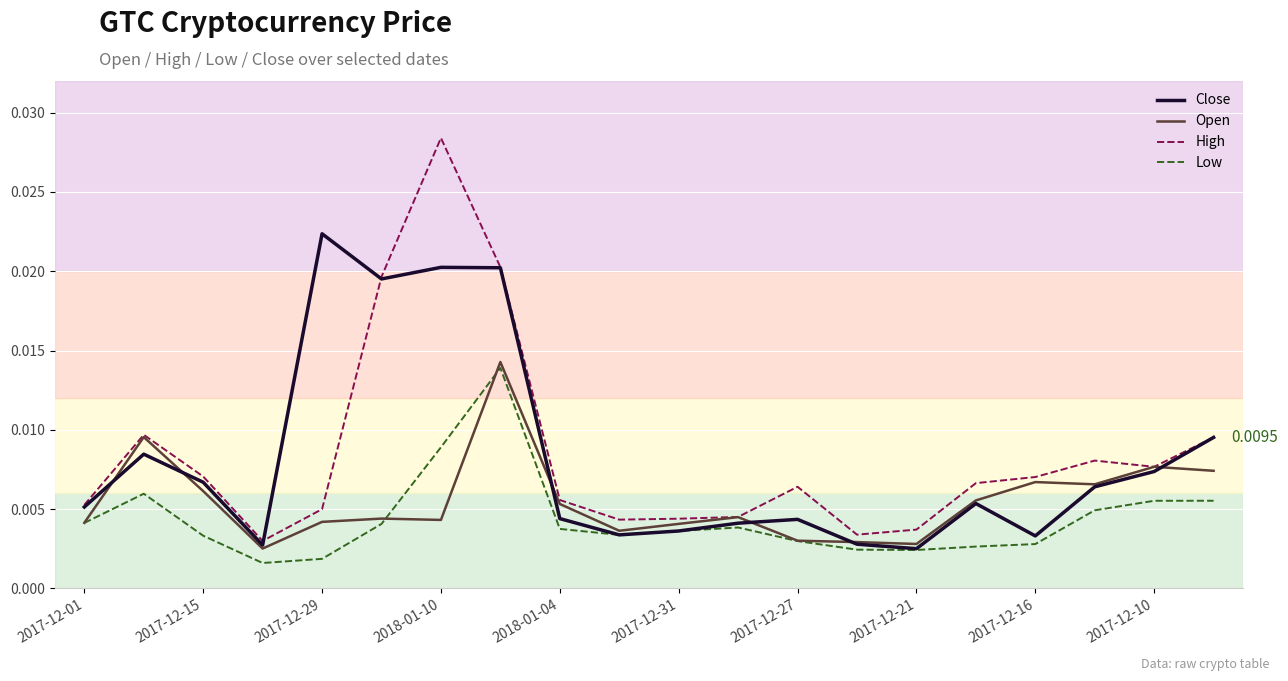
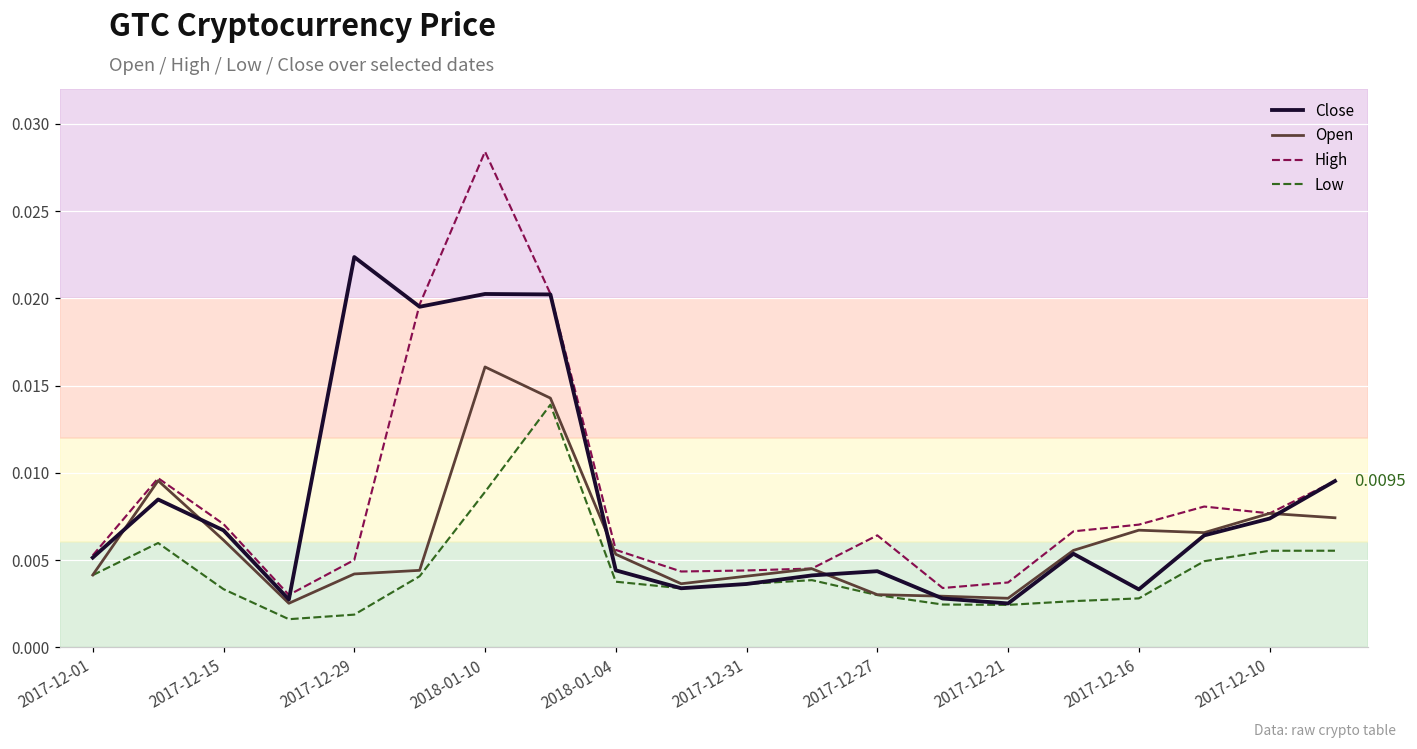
  {
    "Close": {
      "2017-12-15": 0.0067,
      "2017-12-29": 0.0224,
      "2018-01-10": 0.0202,
      "2018-01-04": 0.0044,
      "2017-12-27": 0.0044,
      "2017-12-16": 0.0033,
      "2017-12-10": 0.0074
    },
    "Open": {
      "2017-12-15": 0.0061,
      "2017-12-29": 0.0042,
-     "2018-01-10": 0.0043,
+     "2018-01-10": 0.0161,
      "2018-01-04": 0.0053,
      "2017-12-31": 0.0041,
      "2017-12-21": 0.0028,
      "2017-12-16": 0.0067
    },
    "High": {
      "2017-12-15": 0.0071,
      "2017-12-29": 0.0050,
      "2018-01-10": 0.0284,
      "2018-01-04": 0.0056,
      "2017-12-31": 0.0044,
      "2017-12-27": 0.0064,
      "2017-12-21": 0.0037,
      "2017-12-16": 0.0070
    },
    "Low": {
      "2017-12-15": 0.0033,
      "2017-12-29": 0.0019,
      "2018-01-10": 0.0089,
      "2018-01-04": 0.0038,
      "2017-12-16": 0.0028,
      "2017-12-10": 0.0055
    }
  }
